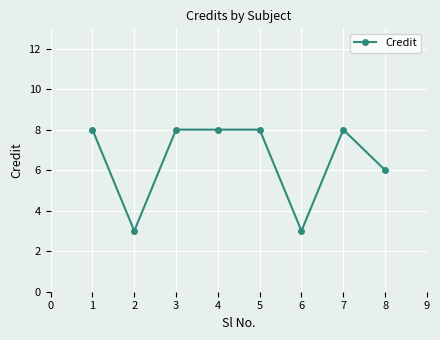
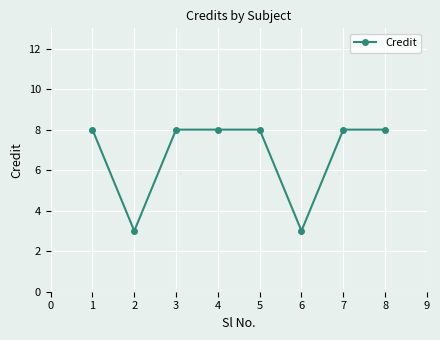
  {
    "1": 8,
    "2": 3,
    "3": 8,
    "4": 8,
    "5": 8,
    "6": 3,
    "7": 8,
-   "8": 6
+   "8": 8
  }
